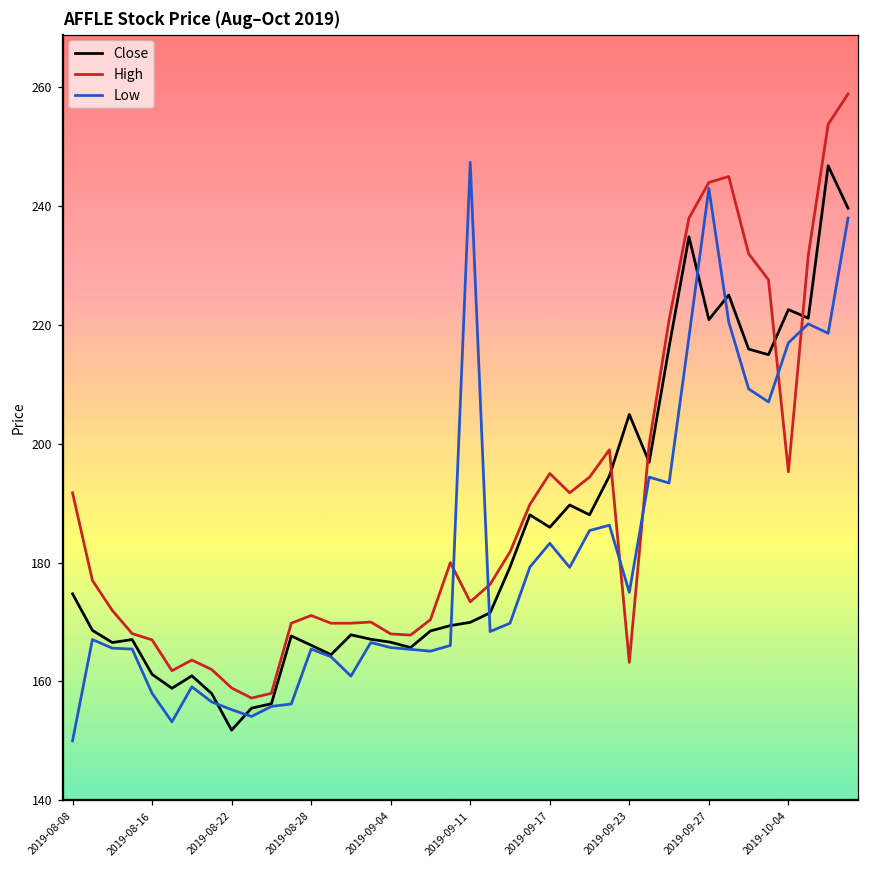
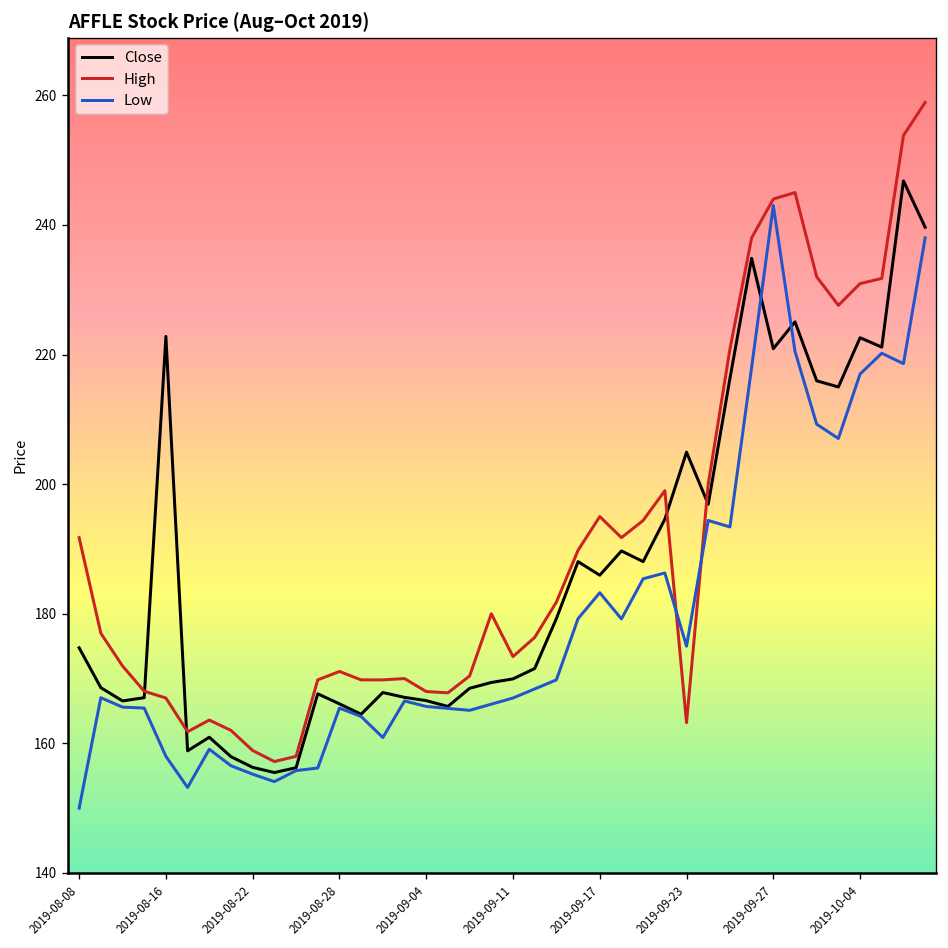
  {
    "Close": {
      "2019-08-08": 175,
-     "2019-08-16": 161,
-     "2019-08-22": 152,
+     "2019-08-16": 223,
+     "2019-08-22": 156,
      "2019-08-28": 166,
      "2019-09-04": 167,
      "2019-09-11": 170,
      "2019-09-17": 186,
      "2019-09-23": 205,
      "2019-09-27": 221,
      "2019-10-04": 223
    },
    "High": {
      "2019-08-08": 192,
      "2019-08-16": 167,
      "2019-08-22": 159,
      "2019-08-28": 171,
      "2019-09-04": 168,
      "2019-09-11": 173,
      "2019-09-17": 195,
      "2019-09-23": 163,
      "2019-09-27": 244,
-     "2019-10-04": 195
+     "2019-10-04": 231
    },
    "Low": {
      "2019-08-08": 150,
      "2019-08-16": 158,
      "2019-08-22": 155,
      "2019-08-28": 165,
      "2019-09-04": 166,
-     "2019-09-11": 247,
+     "2019-09-11": 167,
      "2019-09-17": 183,
      "2019-09-23": 175,
      "2019-09-27": 243,
      "2019-10-04": 217
    }
  }
